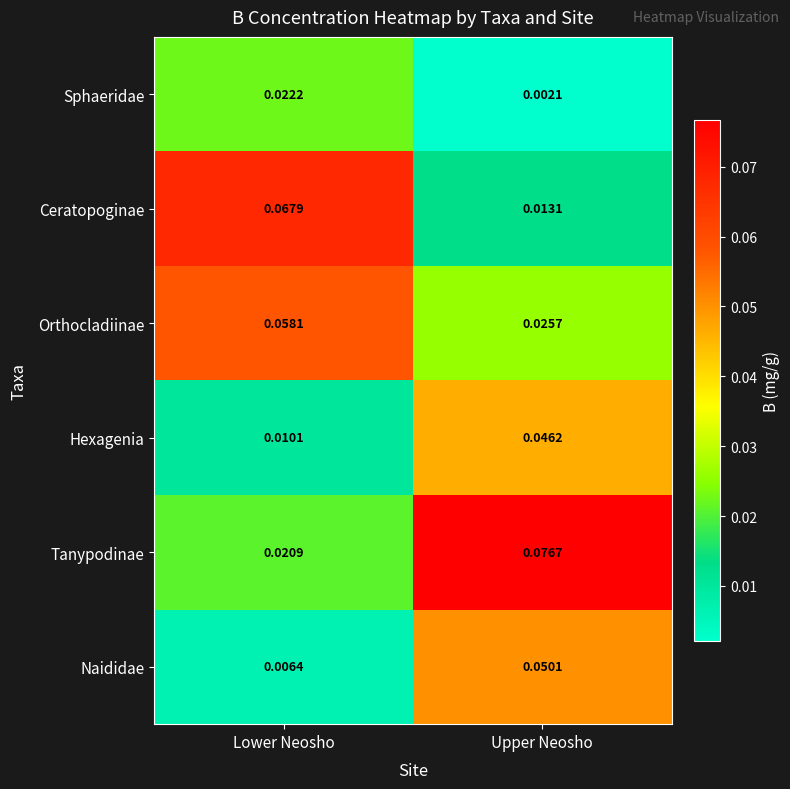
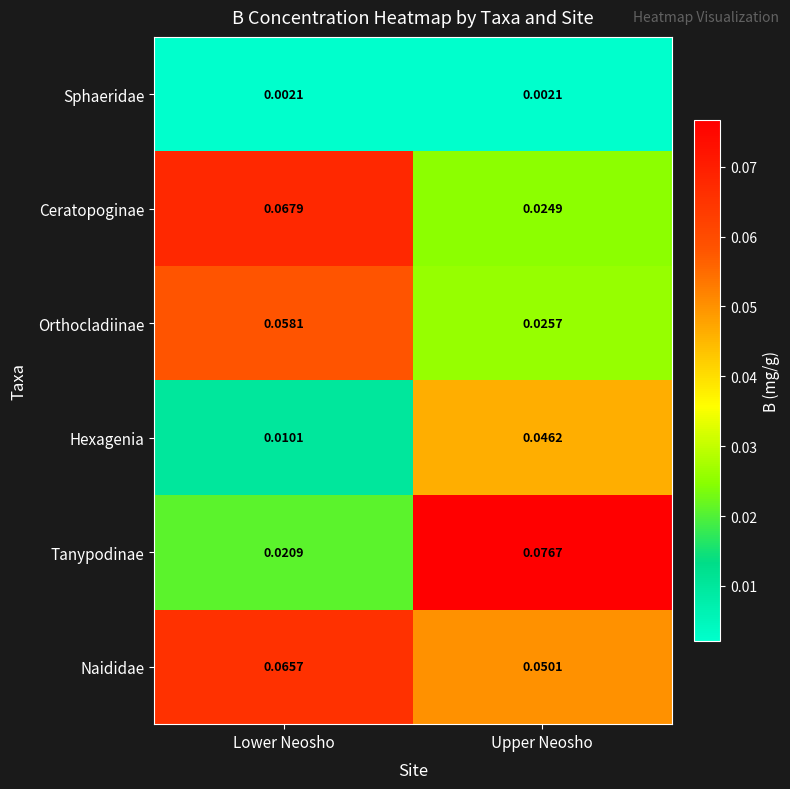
  {
    "Sphaeridae": {
-     "Lower Neosho": 0.0222,
+     "Lower Neosho": 0.0021,
      "Upper Neosho": 0.0021
    },
    "Ceratopoginae": {
      "Lower Neosho": 0.0679,
-     "Upper Neosho": 0.0131
+     "Upper Neosho": 0.0249
    },
    "Orthocladiinae": {
      "Lower Neosho": 0.0581,
      "Upper Neosho": 0.0257
    },
    "Hexagenia": {
      "Lower Neosho": 0.0101,
      "Upper Neosho": 0.0462
    },
    "Tanypodinae": {
      "Lower Neosho": 0.0209,
      "Upper Neosho": 0.0767
    },
    "Naididae": {
-     "Lower Neosho": 0.0064,
+     "Lower Neosho": 0.0657,
      "Upper Neosho": 0.0501
    }
  }
